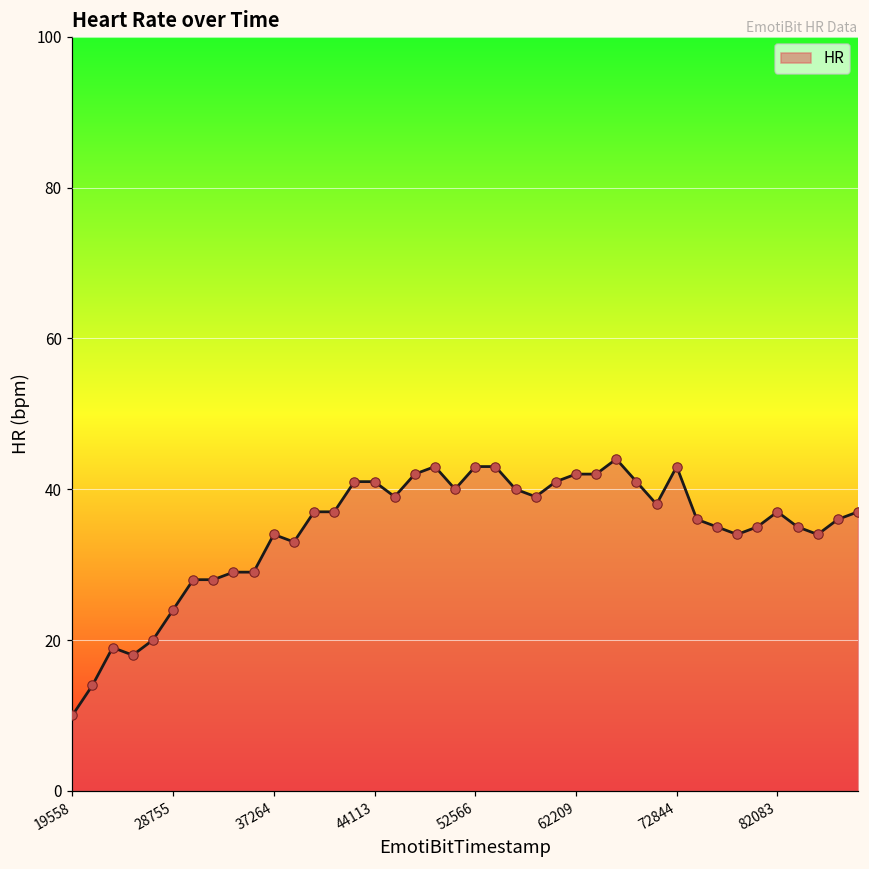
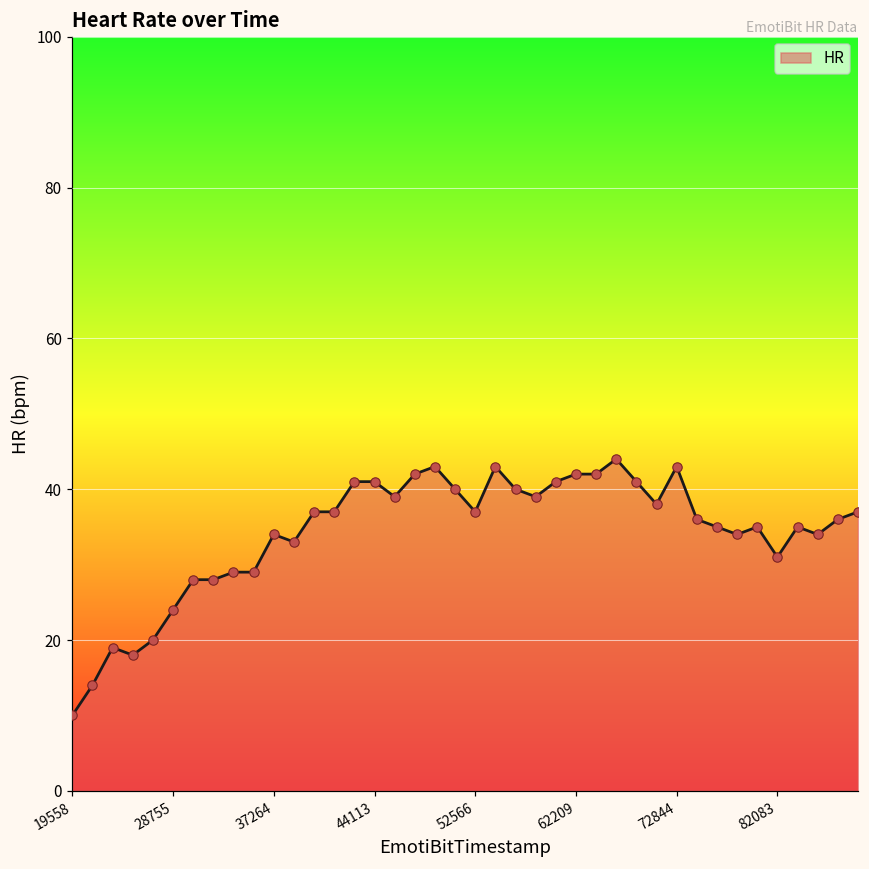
  {
    "19558": 10,
    "28755": 24,
    "37264": 34,
    "44113": 41,
-   "52566": 43,
+   "52566": 37,
    "62209": 42,
    "72844": 43,
-   "82083": 37
+   "82083": 31
  }
